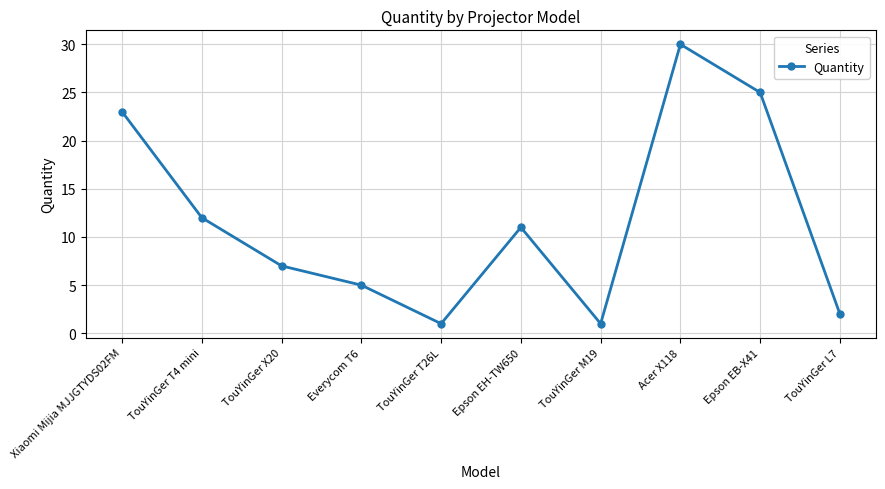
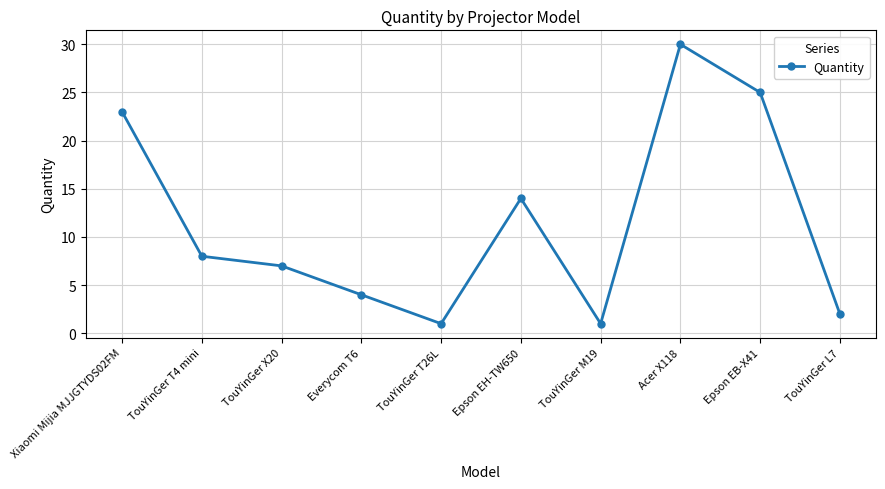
  {
    "Xiaomi Mijia MJJGTYDS02FM": 23,
-   "TouYinGer T4 mini": 12,
+   "TouYinGer T4 mini": 8,
    "TouYinGer X20": 7,
-   "Everycom T6": 5,
+   "Everycom T6": 4,
    "TouYinGer T26L": 1,
-   "Epson EH-TW650": 11,
+   "Epson EH-TW650": 14,
    "TouYinGer M19": 1,
    "Acer X118": 30,
    "Epson EB-X41": 25,
    "TouYinGer L7": 2
  }
